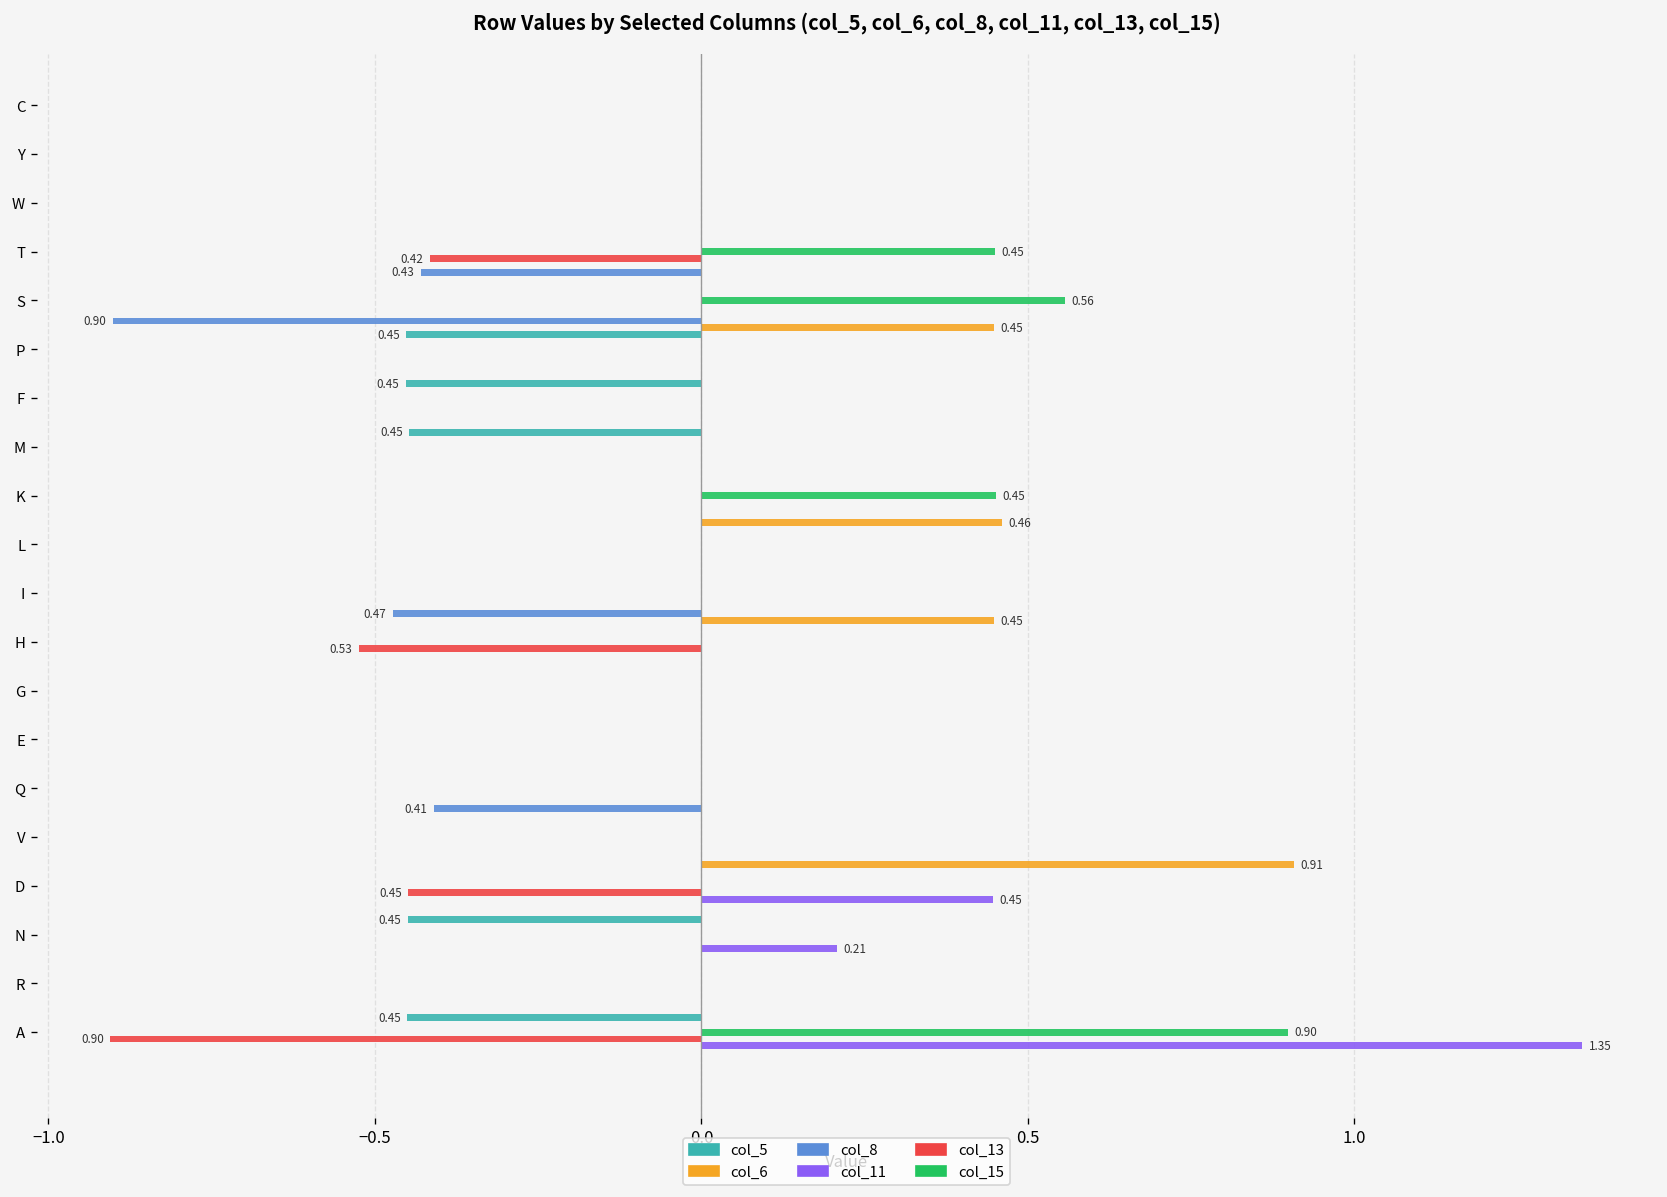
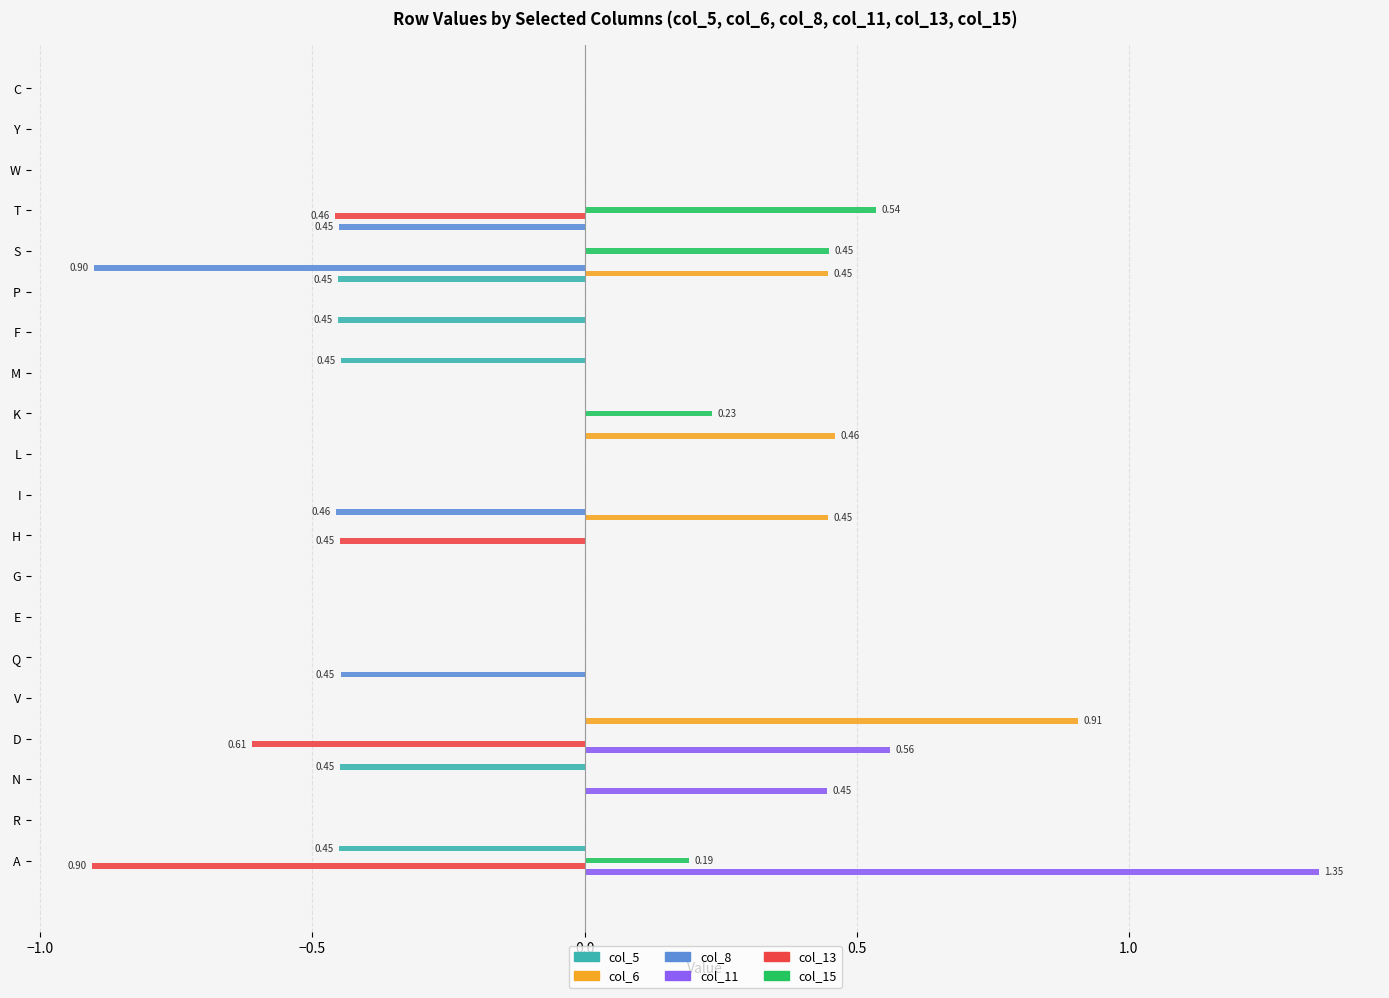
  {
    "col_8": {
-     "T": 0.43,
-     "I": 0.47,
-     "Q": 0.41
+     "T": 0.45,
+     "I": 0.46,
+     "Q": 0.45
    },
    "col_11": {
-     "D": 0.45,
-     "N": 0.21,
+     "D": 0.56,
+     "N": 0.45,
      "A": 1.35
    },
    "col_13": {
-     "T": 0.42,
-     "H": 0.53,
-     "D": 0.45
+     "T": 0.46,
+     "H": 0.45,
+     "D": 0.61
    },
    "col_15": {
-     "T": 0.45,
-     "S": 0.56,
-     "K": 0.45,
-     "A": 0.90
+     "T": 0.54,
+     "S": 0.45,
+     "K": 0.23,
+     "A": 0.19
    }
  }
